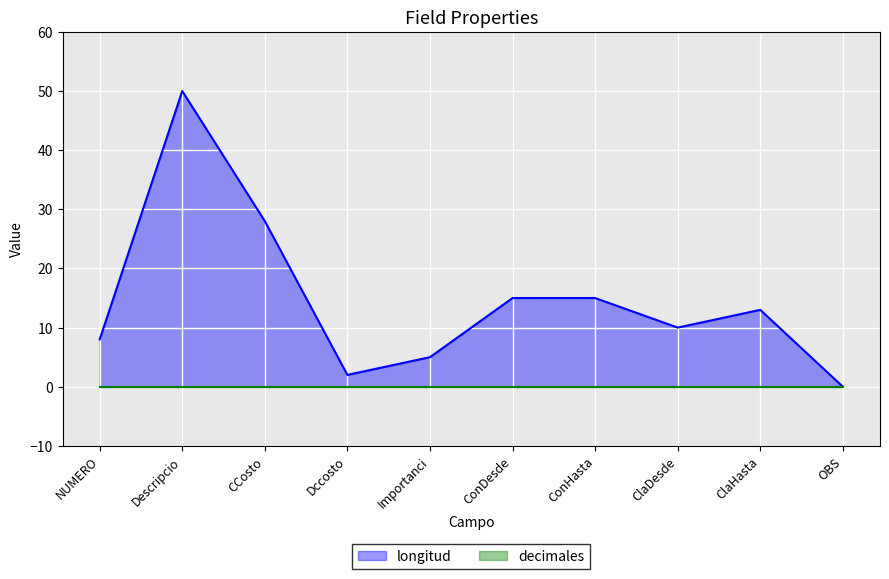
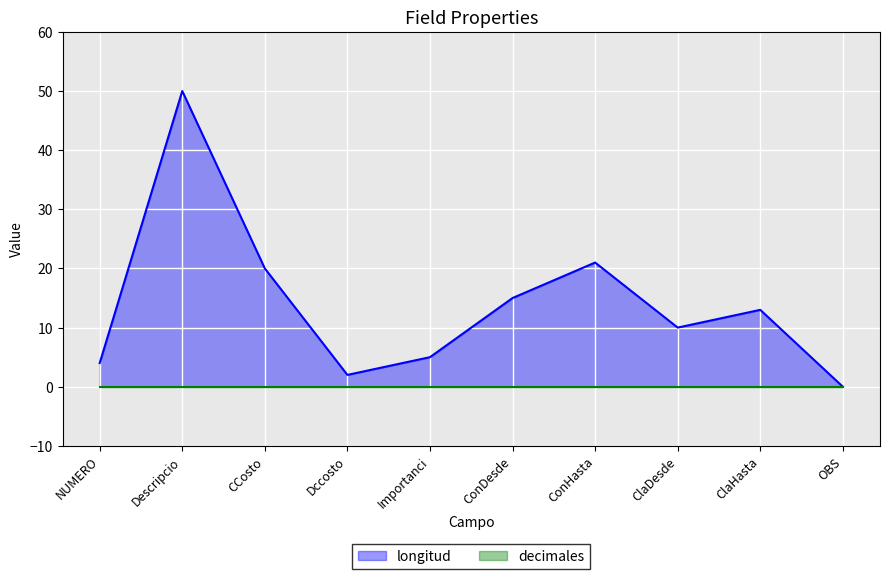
  {
    "longitud": {
-     "NUMERO": 8,
+     "NUMERO": 4,
      "Descripcio": 50,
-     "CCosto": 28,
+     "CCosto": 20,
      "Dccosto": 2,
      "Importanci": 5,
      "ConDesde": 15,
-     "ConHasta": 15,
+     "ConHasta": 21,
      "ClaDesde": 10,
      "ClaHasta": 13
    },
    "decimales": {
      "NUMERO": 0,
      "Descripcio": 0,
      "CCosto": 0,
      "Dccosto": 0,
      "Importanci": 0,
      "ConDesde": 0,
      "ConHasta": 0,
      "ClaDesde": 0,
      "ClaHasta": 0
    }
  }
